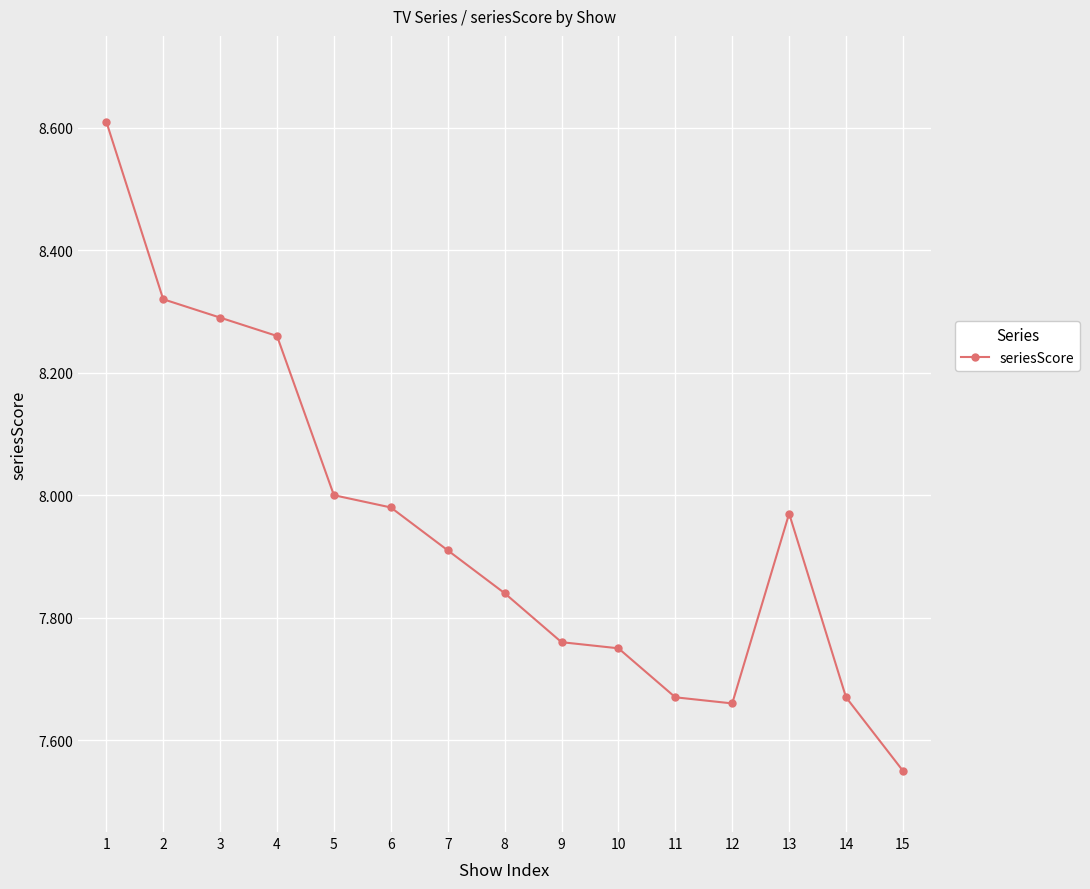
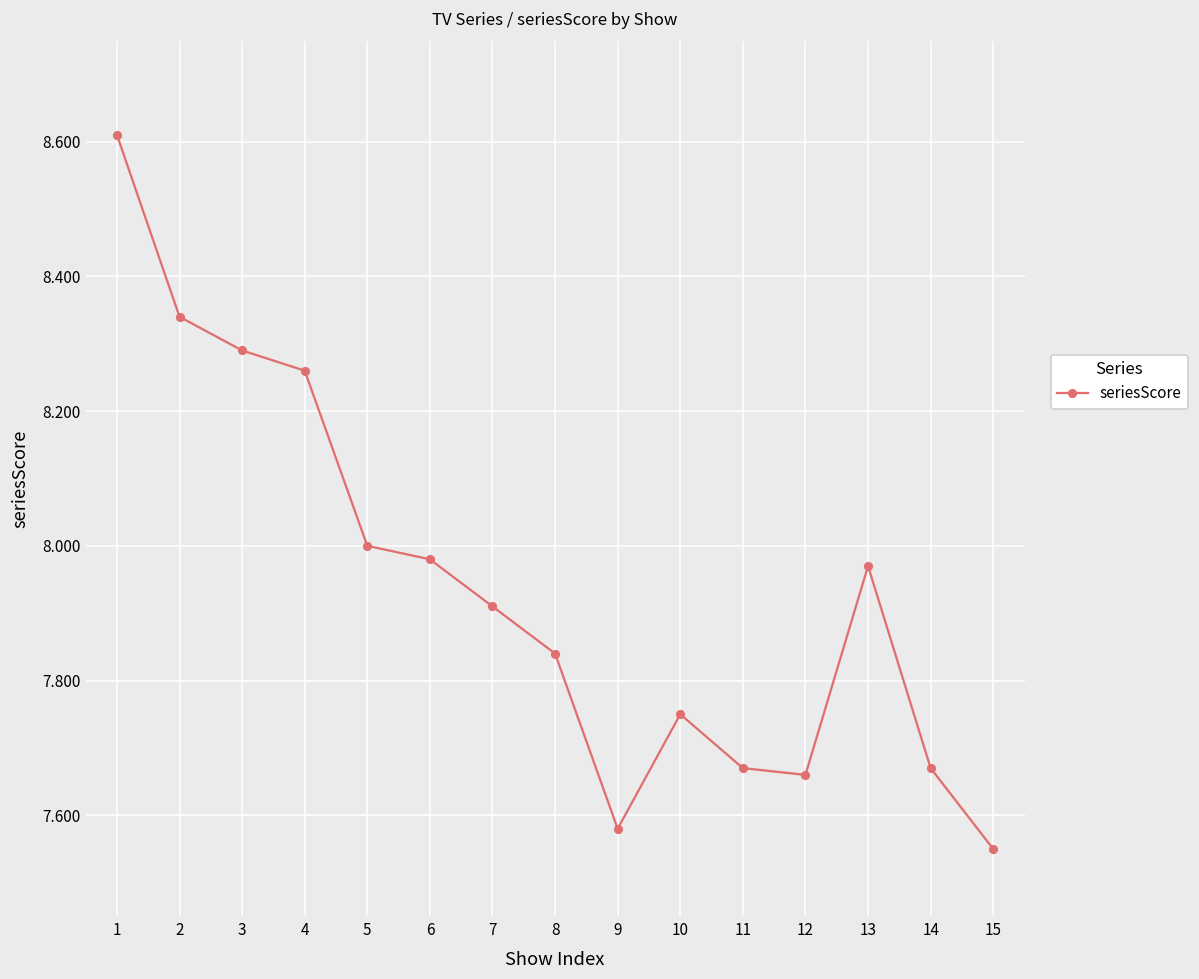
  {
    "1": 8.61,
-   "2": 8.32,
+   "2": 8.34,
    "3": 8.29,
    "4": 8.26,
    "5": 8.00,
    "6": 7.98,
    "7": 7.91,
    "8": 7.84,
-   "9": 7.76,
+   "9": 7.58,
    "10": 7.75,
    "11": 7.67,
    "12": 7.66,
    "13": 7.97,
    "14": 7.67,
    "15": 7.55
  }
